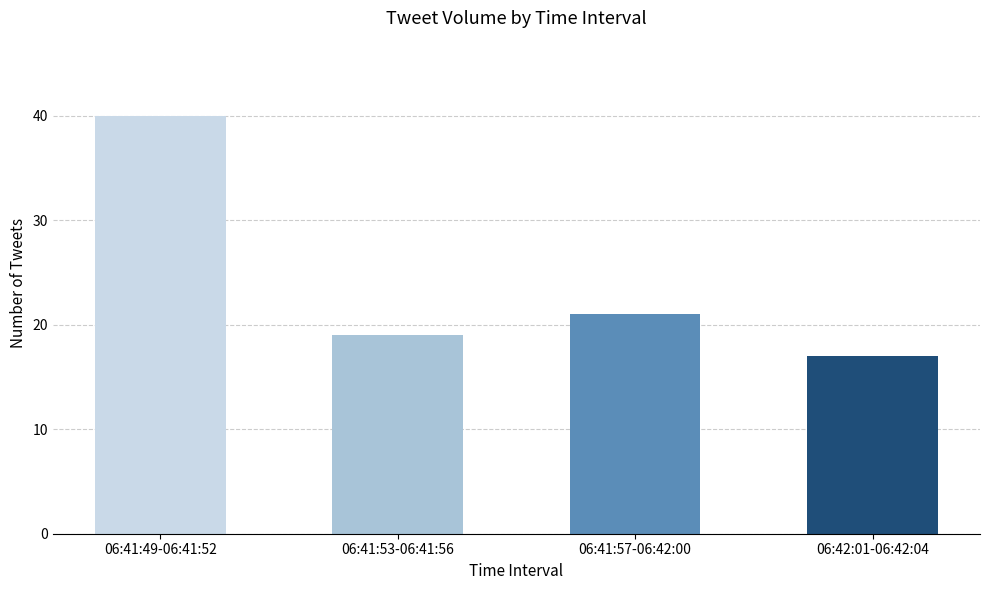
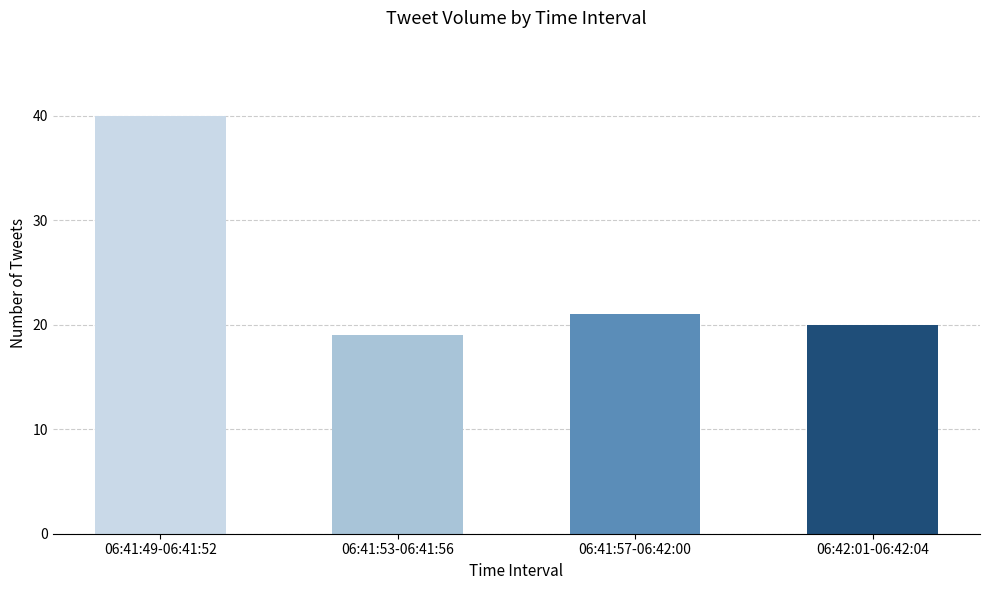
  {
    "06:41:49-06:41:52": 40,
    "06:41:53-06:41:56": 19,
    "06:41:57-06:42:00": 21,
-   "06:42:01-06:42:04": 17
+   "06:42:01-06:42:04": 20
  }
